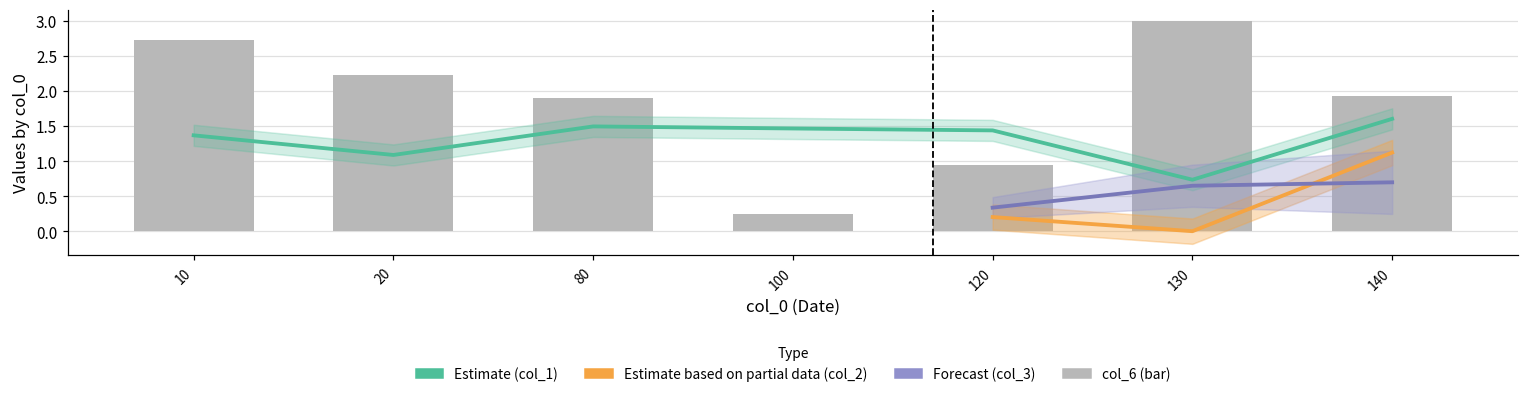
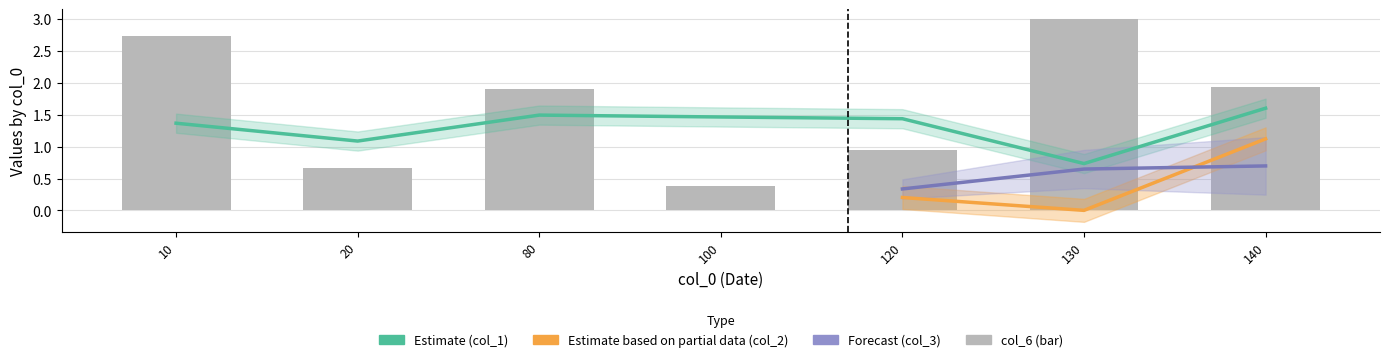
  {
    "col_6 (bar)": {
      "10": 2.7,
-     "20": 2.2,
+     "20": 0.7,
      "80": 1.9,
-     "100": 0.2,
+     "100": 0.4,
      "120": 0.9,
      "130": 3.0,
      "140": 1.9
    }
  }
